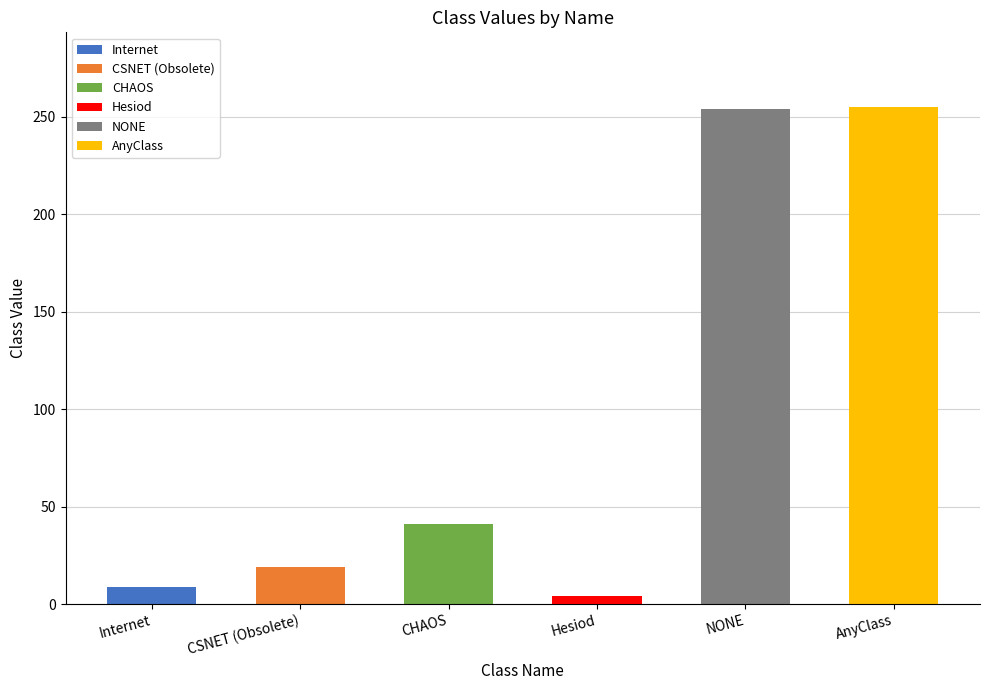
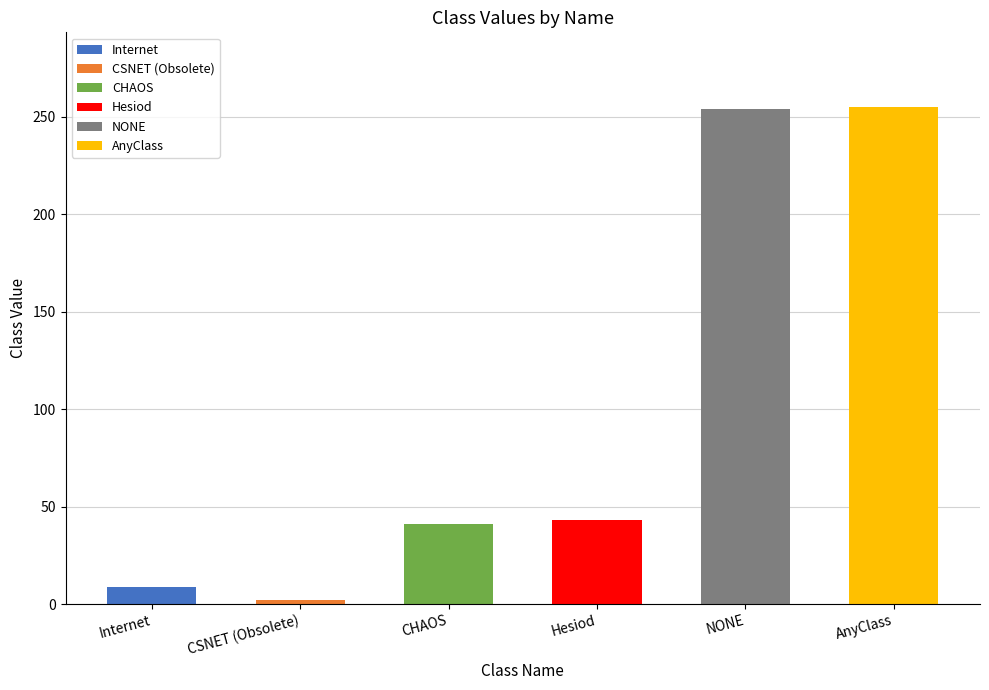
  {
    "Internet": 9,
-   "CSNET (Obsolete)": 19,
+   "CSNET (Obsolete)": 2,
    "CHAOS": 41,
-   "Hesiod": 4,
+   "Hesiod": 43,
    "NONE": 254,
    "AnyClass": 255
  }
